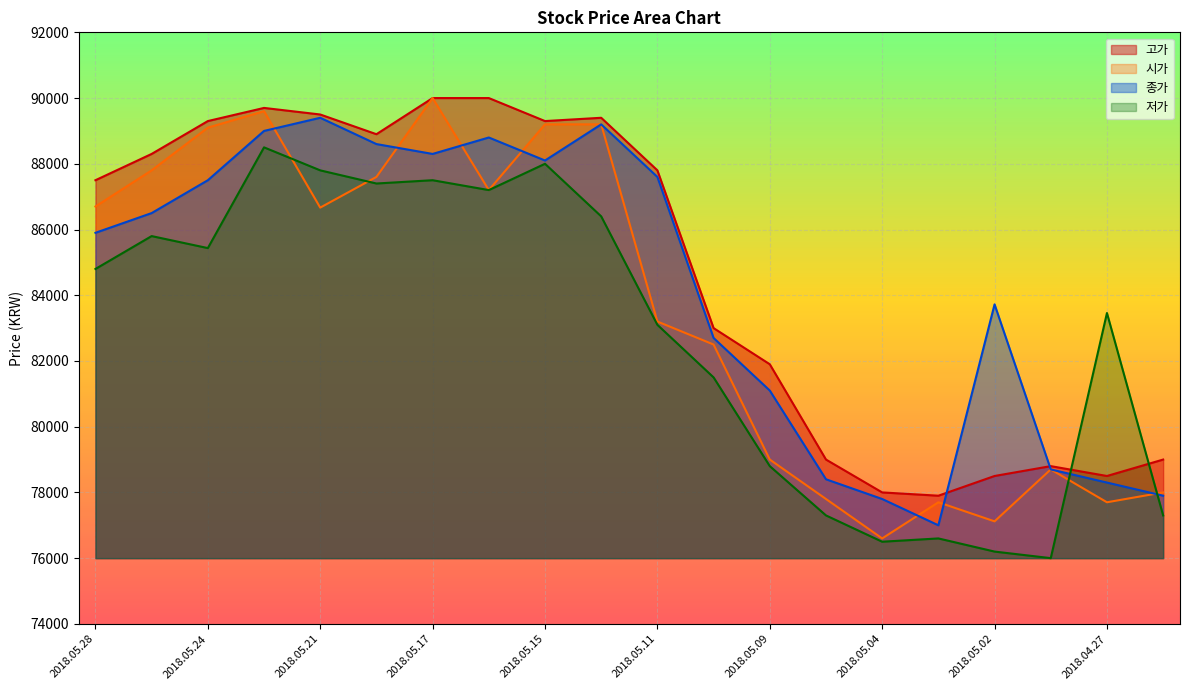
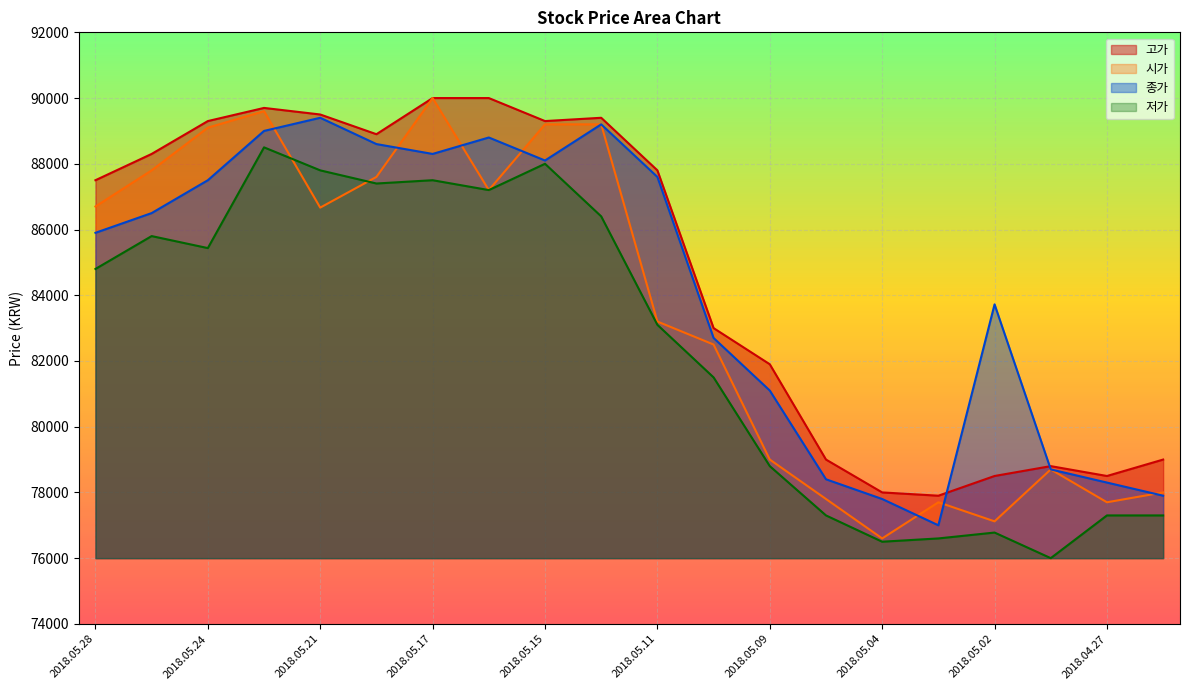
  {
    "고가": {
      "2018.05.28": 87500,
      "2018.05.24": 89300,
      "2018.05.21": 89500,
      "2018.05.15": 89300,
      "2018.05.11": 87800,
      "2018.05.09": 81900,
      "2018.05.04": 78000,
      "2018.05.02": 78500,
      "2018.04.27": 78500
    },
    "시가": {
      "2018.05.28": 86700,
      "2018.05.24": 89100,
      "2018.05.21": 86700,
      "2018.05.15": 89200,
      "2018.05.11": 83200,
      "2018.05.09": 79000,
      "2018.05.04": 76600,
      "2018.05.02": 77100,
      "2018.04.27": 77700
    },
    "종가": {
      "2018.05.28": 85900,
      "2018.05.24": 87500,
      "2018.05.21": 89400,
      "2018.05.17": 88300,
      "2018.05.15": 88100,
      "2018.05.11": 87600,
      "2018.05.09": 81100,
      "2018.05.04": 77800,
      "2018.05.02": 83700,
      "2018.04.27": 78300
    },
    "저가": {
      "2018.05.28": 84800,
      "2018.05.24": 85400,
      "2018.05.21": 87800,
      "2018.05.17": 87500,
      "2018.05.15": 88000,
      "2018.05.11": 83100,
      "2018.05.09": 78800,
      "2018.05.04": 76500,
-     "2018.05.02": 76200,
-     "2018.04.27": 83500
+     "2018.05.02": 76800,
+     "2018.04.27": 77300
    }
  }
